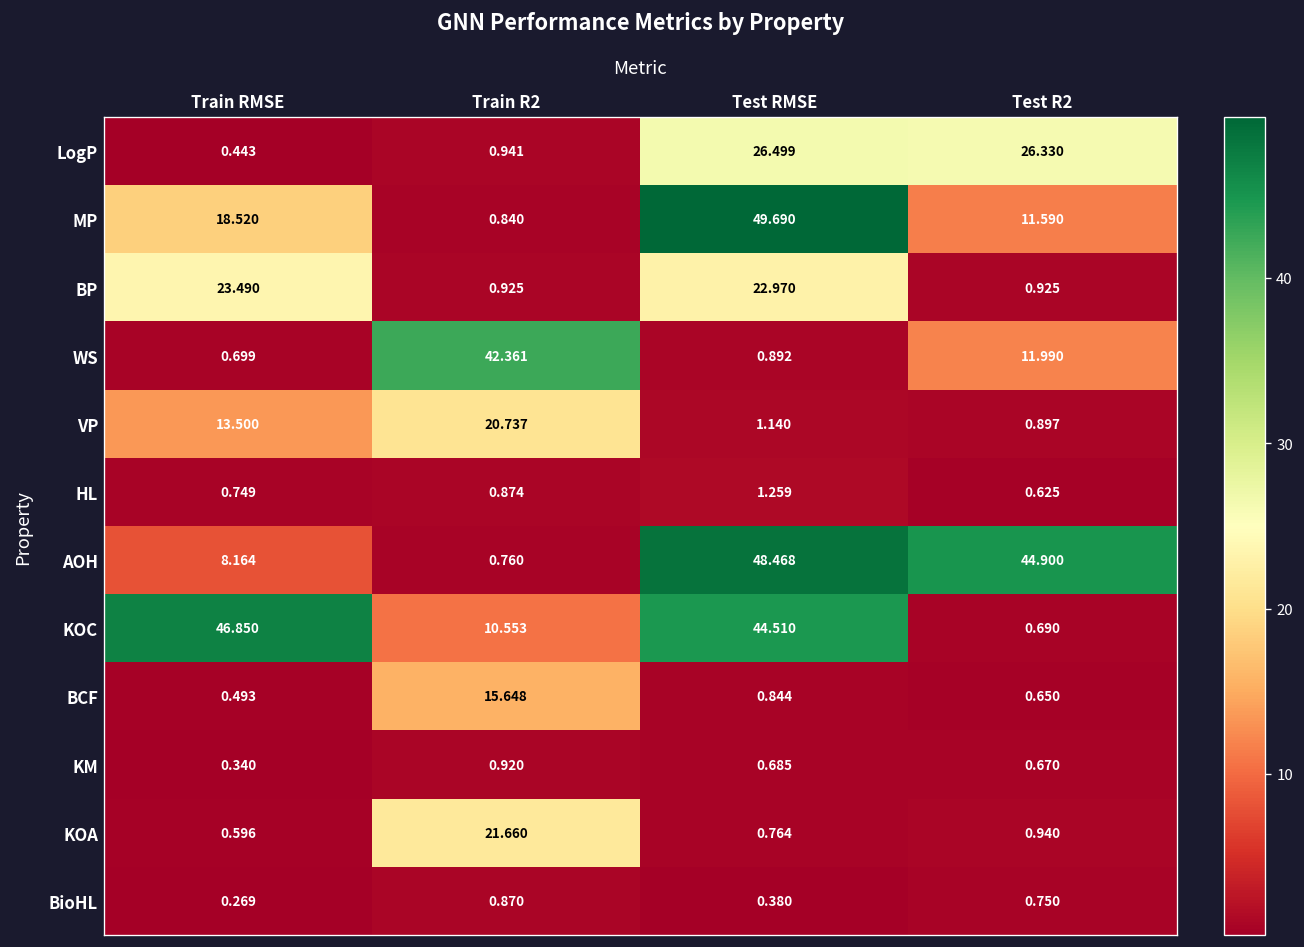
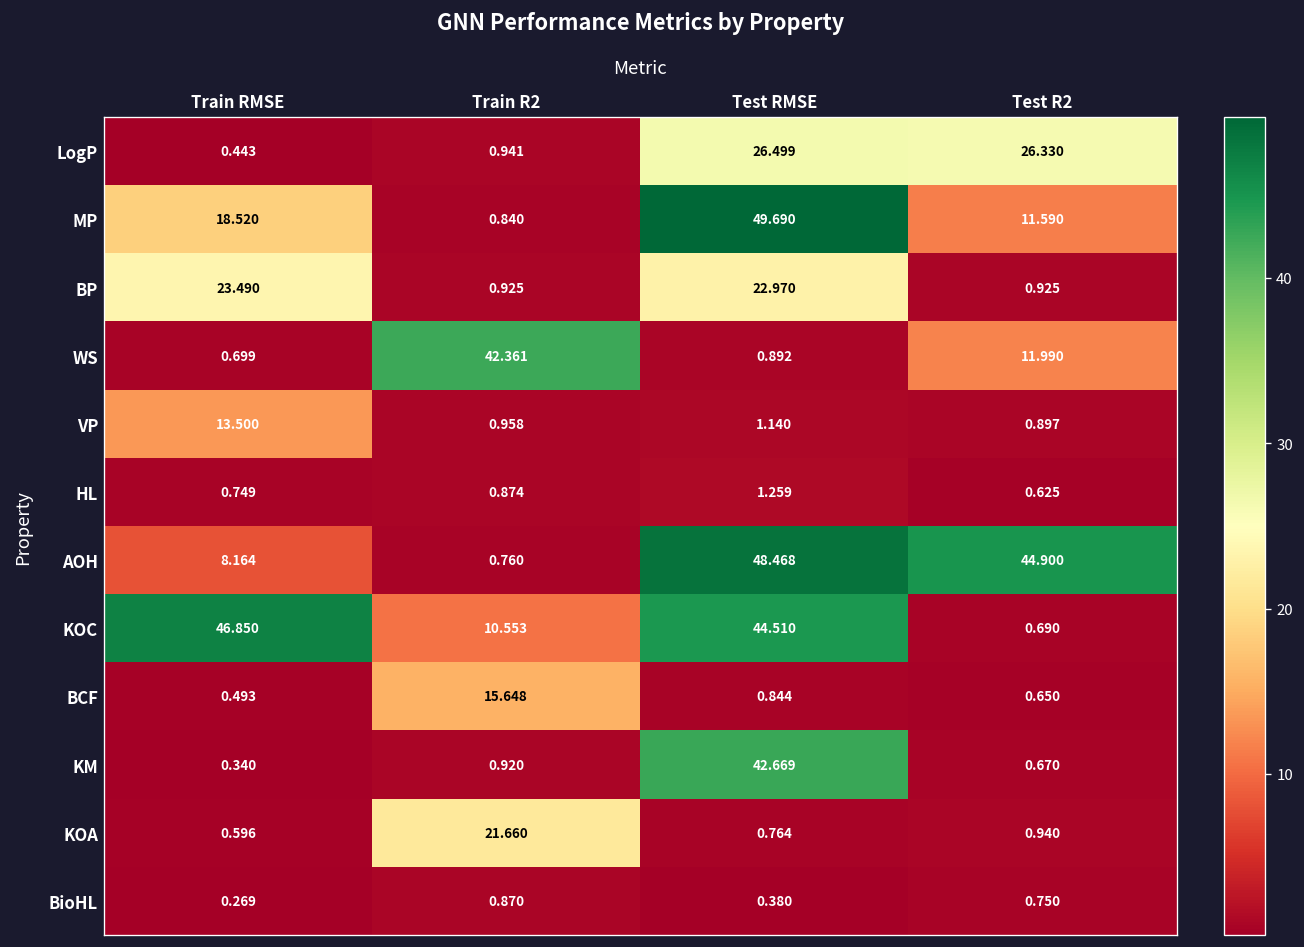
  {
    "LogP": {
      "Train RMSE": 0.443,
      "Train R2": 0.941,
      "Test RMSE": 26.499,
      "Test R2": 26.330
    },
    "MP": {
      "Train RMSE": 18.520,
      "Train R2": 0.840,
      "Test RMSE": 49.690,
      "Test R2": 11.590
    },
    "BP": {
      "Train RMSE": 23.490,
      "Train R2": 0.925,
      "Test RMSE": 22.970,
      "Test R2": 0.925
    },
    "WS": {
      "Train RMSE": 0.699,
      "Train R2": 42.361,
      "Test RMSE": 0.892,
      "Test R2": 11.990
    },
    "VP": {
      "Train RMSE": 13.500,
-     "Train R2": 20.737,
+     "Train R2": 0.958,
      "Test RMSE": 1.140,
      "Test R2": 0.897
    },
    "HL": {
      "Train RMSE": 0.749,
      "Train R2": 0.874,
      "Test RMSE": 1.259,
      "Test R2": 0.625
    },
    "AOH": {
      "Train RMSE": 8.164,
      "Train R2": 0.760,
      "Test RMSE": 48.468,
      "Test R2": 44.900
    },
    "KOC": {
      "Train RMSE": 46.850,
      "Train R2": 10.553,
      "Test RMSE": 44.510,
      "Test R2": 0.690
    },
    "BCF": {
      "Train RMSE": 0.493,
      "Train R2": 15.648,
      "Test RMSE": 0.844,
      "Test R2": 0.650
    },
    "KM": {
      "Train RMSE": 0.340,
      "Train R2": 0.920,
-     "Test RMSE": 0.685,
+     "Test RMSE": 42.669,
      "Test R2": 0.670
    },
    "KOA": {
      "Train RMSE": 0.596,
      "Train R2": 21.660,
      "Test RMSE": 0.764,
      "Test R2": 0.940
    },
    "BioHL": {
      "Train RMSE": 0.269,
      "Train R2": 0.870,
      "Test RMSE": 0.380,
      "Test R2": 0.750
    }
  }
